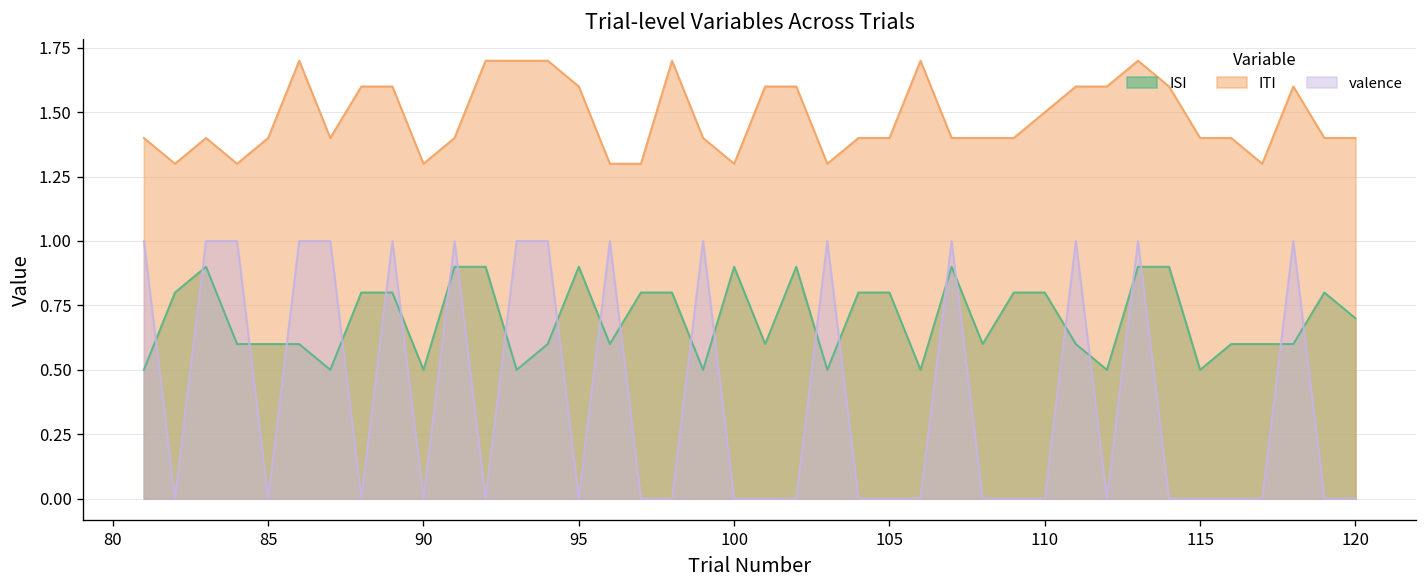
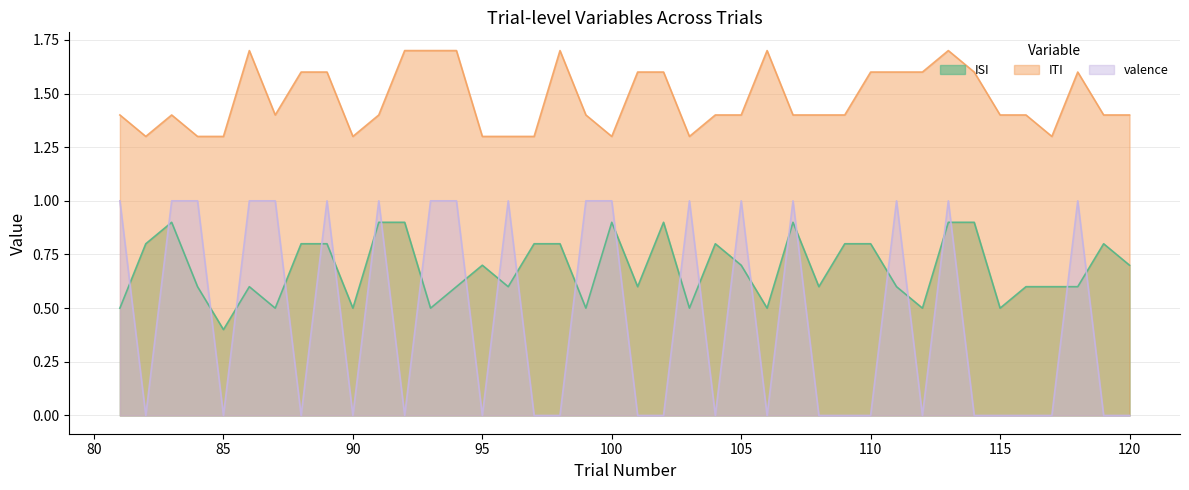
  {
    "ISI": {
-     "85": 0.6,
+     "85": 0.4,
      "90": 0.5,
-     "95": 0.9,
+     "95": 0.7,
      "100": 0.9,
-     "105": 0.8,
+     "105": 0.7,
      "110": 0.8,
      "115": 0.5,
      "120": 0.7
    },
    "ITI": {
-     "85": 1.4,
+     "85": 1.3,
      "90": 1.3,
-     "95": 1.6,
+     "95": 1.3,
      "100": 1.3,
      "105": 1.4,
-     "110": 1.5,
+     "110": 1.6,
      "115": 1.4,
      "120": 1.4
    },
    "valence": {
      "85": 0,
      "90": 0,
      "95": 0,
-     "100": 0,
-     "105": 0,
+     "100": 1,
+     "105": 1,
      "110": 0,
      "115": 0,
      "120": 0
    }
  }
